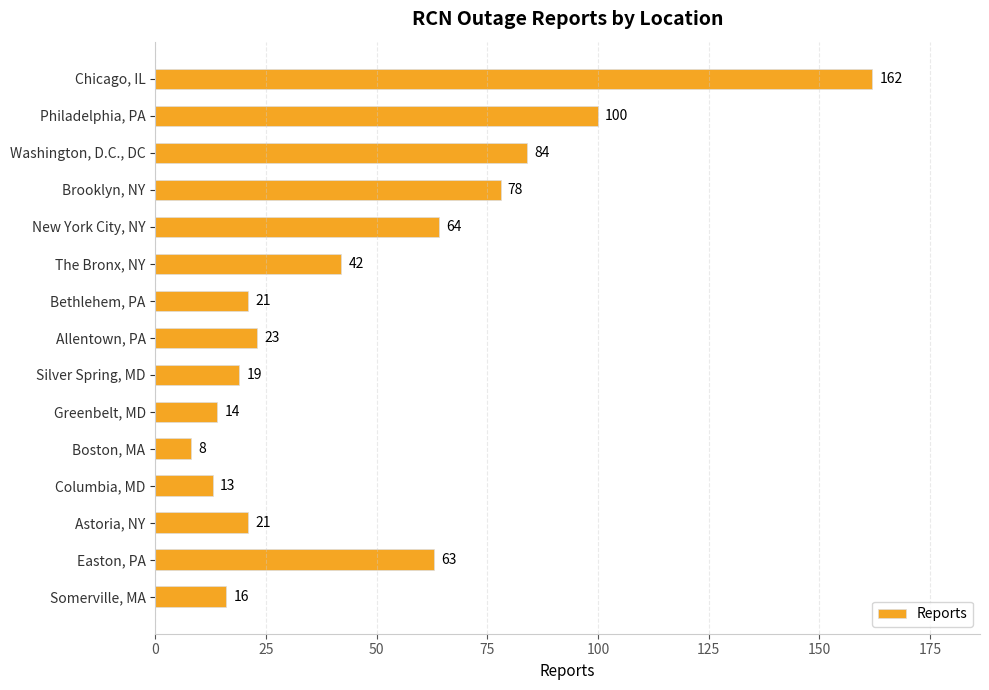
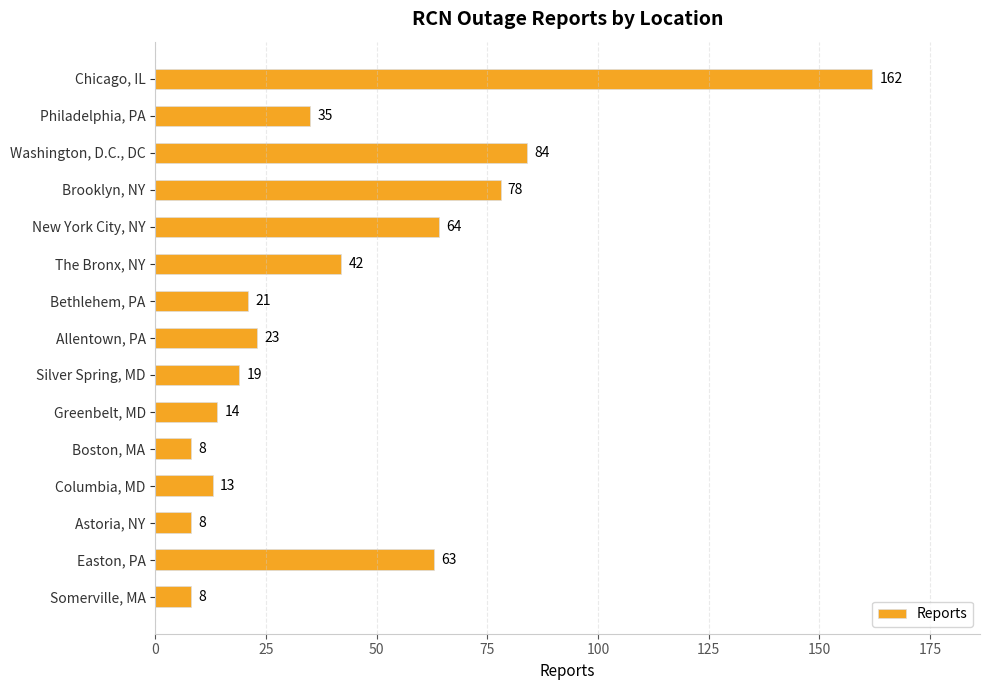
  {
    "Chicago, IL": 162,
-   "Philadelphia, PA": 100,
+   "Philadelphia, PA": 35,
    "Washington, D.C., DC": 84,
    "Brooklyn, NY": 78,
    "New York City, NY": 64,
    "The Bronx, NY": 42,
    "Bethlehem, PA": 21,
    "Allentown, PA": 23,
    "Silver Spring, MD": 19,
    "Greenbelt, MD": 14,
    "Boston, MA": 8,
    "Columbia, MD": 13,
-   "Astoria, NY": 21,
+   "Astoria, NY": 8,
    "Easton, PA": 63,
-   "Somerville, MA": 16
+   "Somerville, MA": 8
  }
